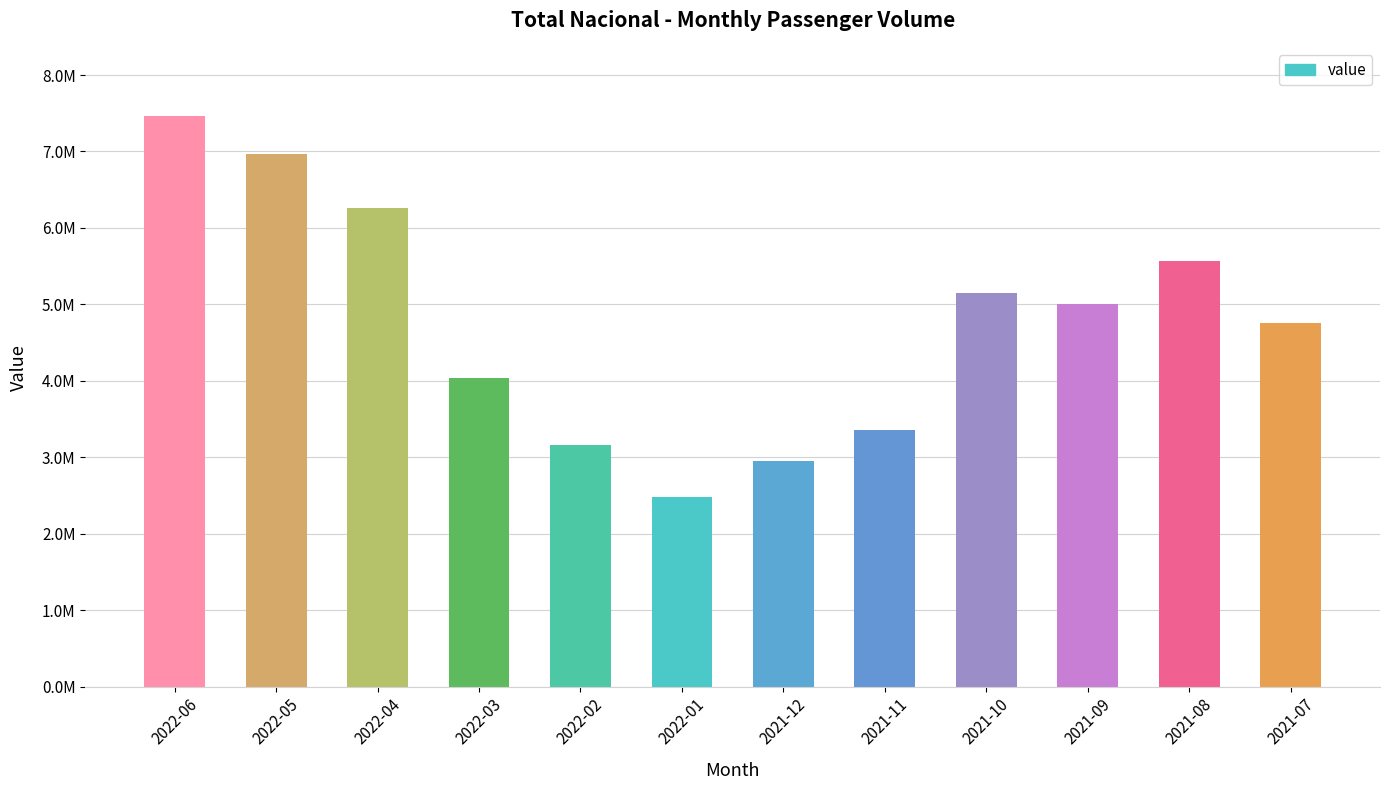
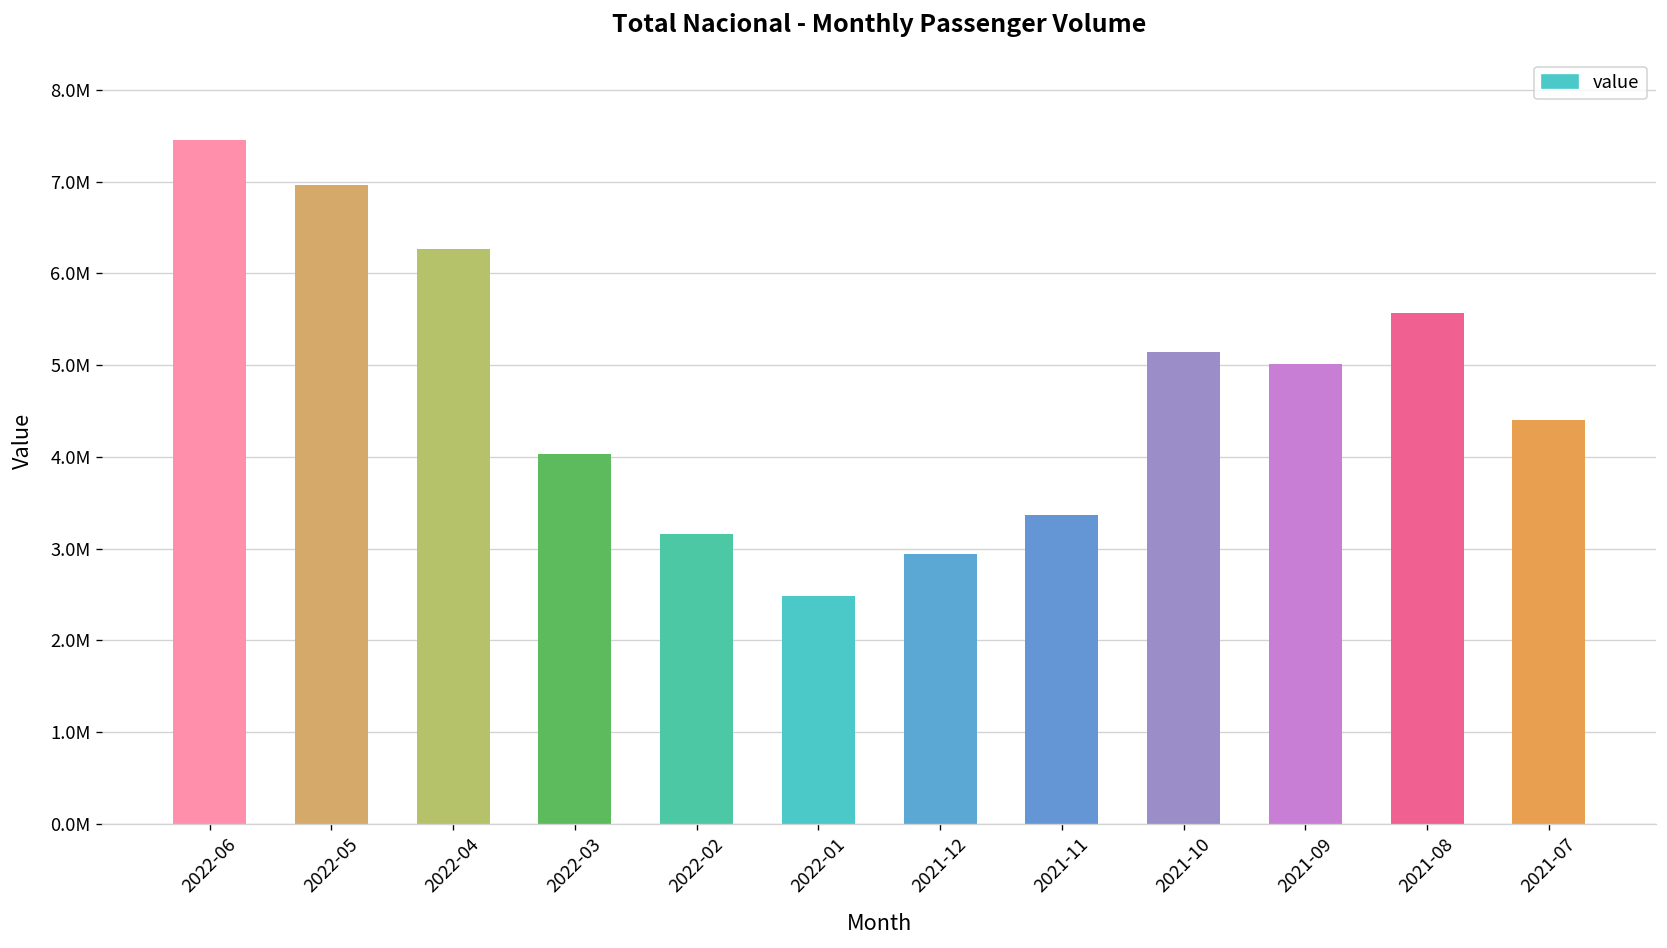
  {
    "2022-06": 7500000,
    "2022-05": 7000000,
    "2022-04": 6300000,
    "2022-03": 4000000,
    "2022-02": 3200000,
    "2022-01": 2500000,
    "2021-12": 2900000,
    "2021-11": 3400000,
    "2021-10": 5100000,
    "2021-09": 5000000,
    "2021-08": 5600000,
-   "2021-07": 4800000
+   "2021-07": 4400000
  }
